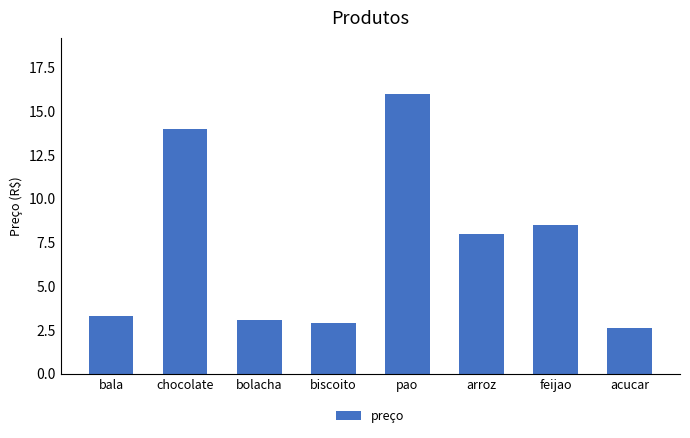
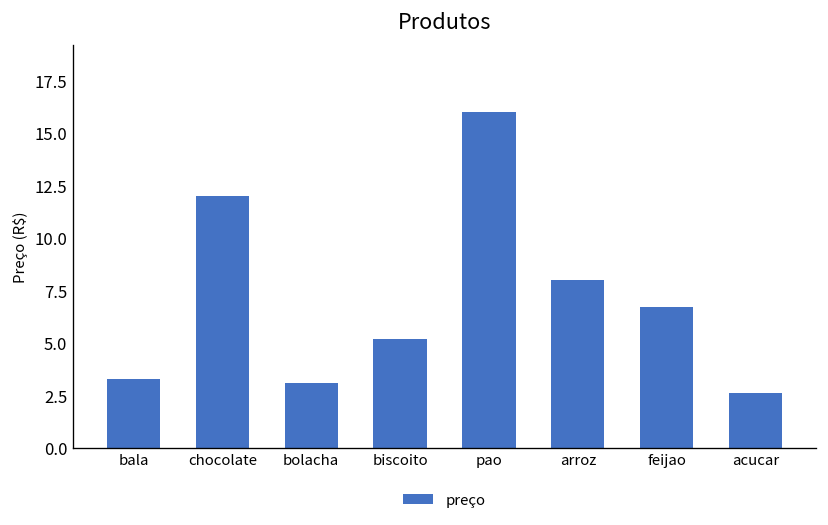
  {
    "bala": 3.3,
-   "chocolate": 14,
+   "chocolate": 12,
    "bolacha": 3.1,
-   "biscoito": 2.9,
+   "biscoito": 5.2,
    "pao": 16.0,
    "arroz": 8.0,
-   "feijao": 8.5,
+   "feijao": 6.7,
    "acucar": 2.6
  }
